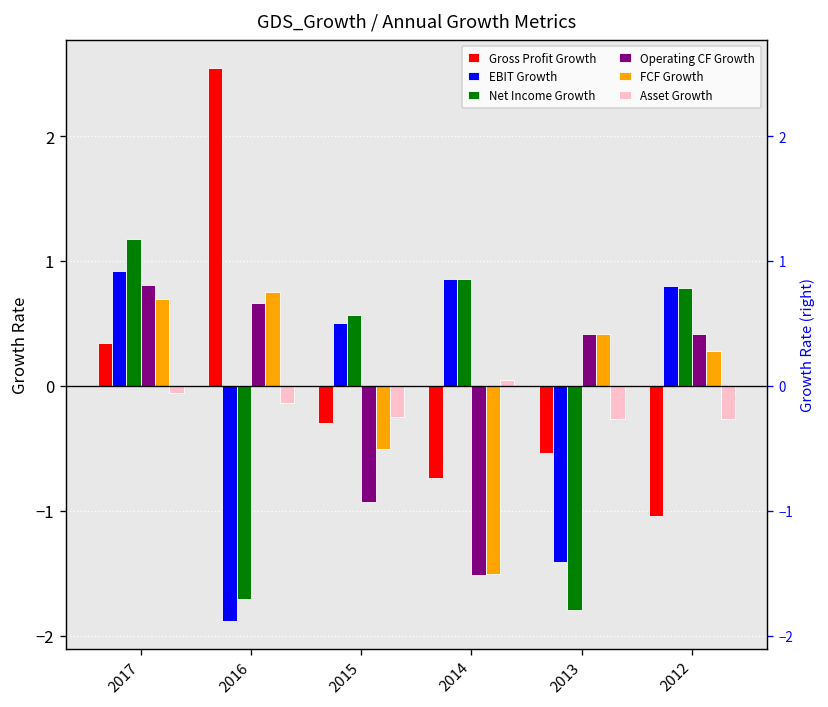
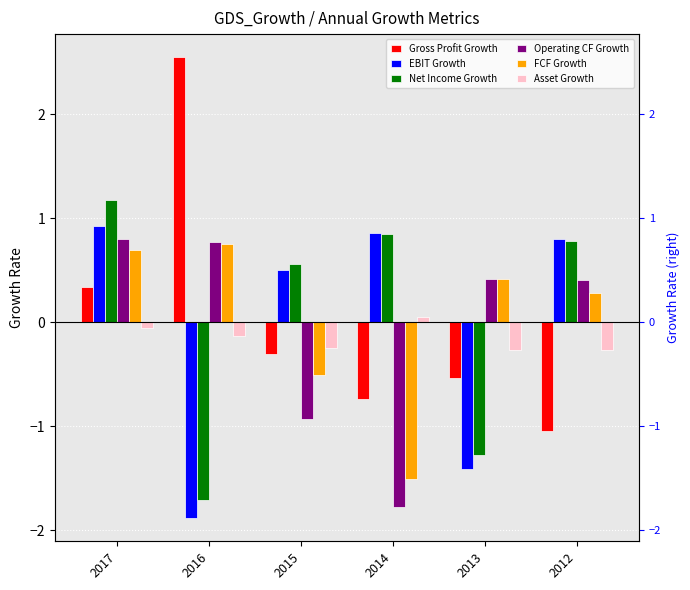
  {
    "Gross Profit Growth": {
      "2017": 0.34,
      "2016": 2.55,
      "2015": -0.30,
      "2014": -0.74,
      "2013": -0.54,
      "2012": -1.04
    },
    "EBIT Growth": {
      "2017": 0.92,
      "2016": -1.88,
      "2015": 0.50,
      "2014": 0.86,
      "2013": -1.41,
      "2012": 0.80
    },
    "Net Income Growth": {
      "2017": 1.18,
      "2016": -1.70,
      "2015": 0.56,
      "2014": 0.85,
-     "2013": -1.79,
+     "2013": -1.27,
      "2012": 0.79
    },
    "Operating CF Growth": {
      "2017": 0.80,
-     "2016": 0.66,
+     "2016": 0.77,
      "2015": -0.93,
-     "2014": -1.52,
+     "2014": -1.78,
      "2013": 0.41,
      "2012": 0.41
    },
    "FCF Growth": {
      "2017": 0.69,
      "2016": 0.75,
      "2015": -0.51,
      "2014": -1.50,
      "2013": 0.41,
      "2012": 0.28
    },
    "Asset Growth": {
      "2017": -0.06,
      "2016": -0.13,
      "2015": -0.25,
      "2014": 0.05,
      "2013": -0.26,
      "2012": -0.27
    }
  }
